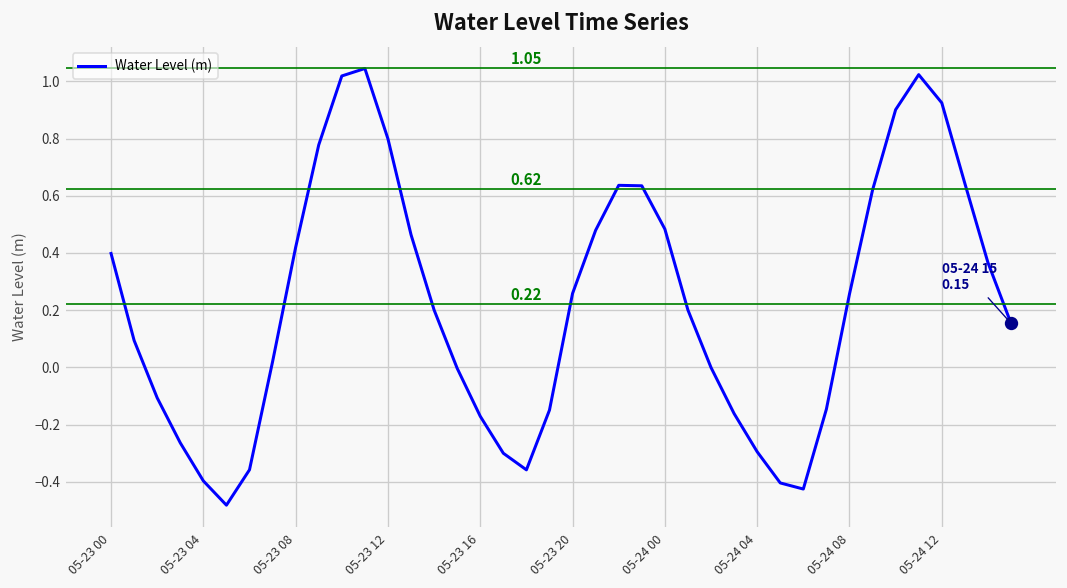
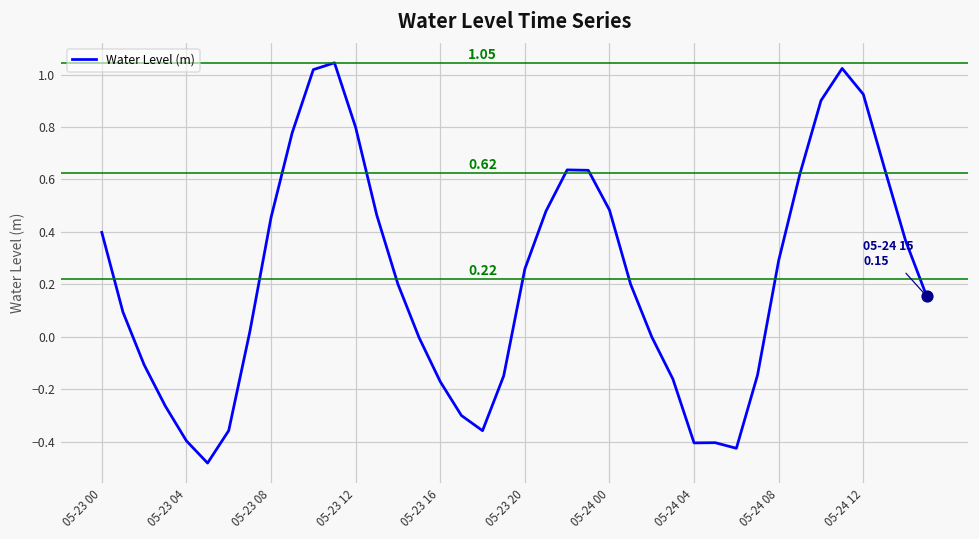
  {
    "Water Level (m)": {
      "05-23 00": 0.40,
      "05-23 04": -0.40,
-     "05-23 08": 0.42,
+     "05-23 08": 0.45,
      "05-23 12": 0.80,
      "05-23 16": -0.17,
      "05-23 20": 0.26,
      "05-24 00": 0.48,
-     "05-24 04": -0.30,
-     "05-24 08": 0.26,
+     "05-24 04": -0.41,
+     "05-24 08": 0.29,
      "05-24 12": 0.93
    }
  }
